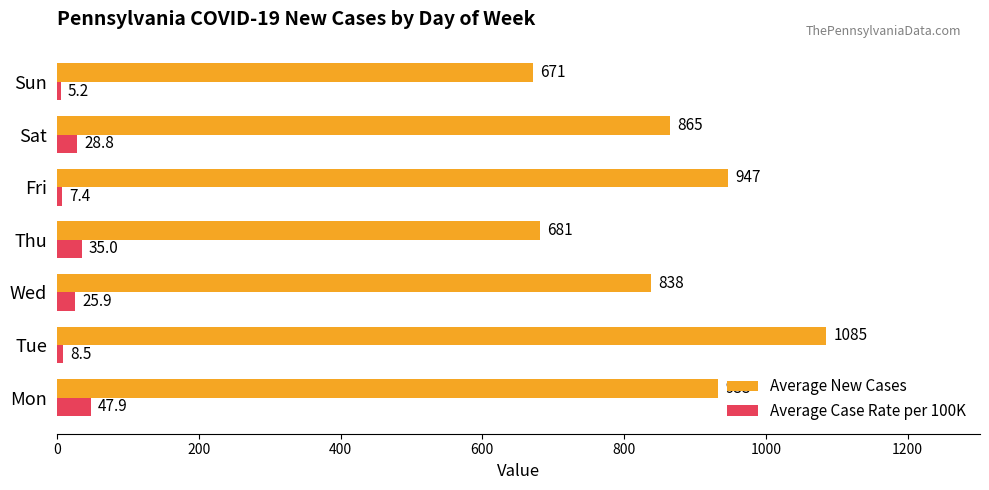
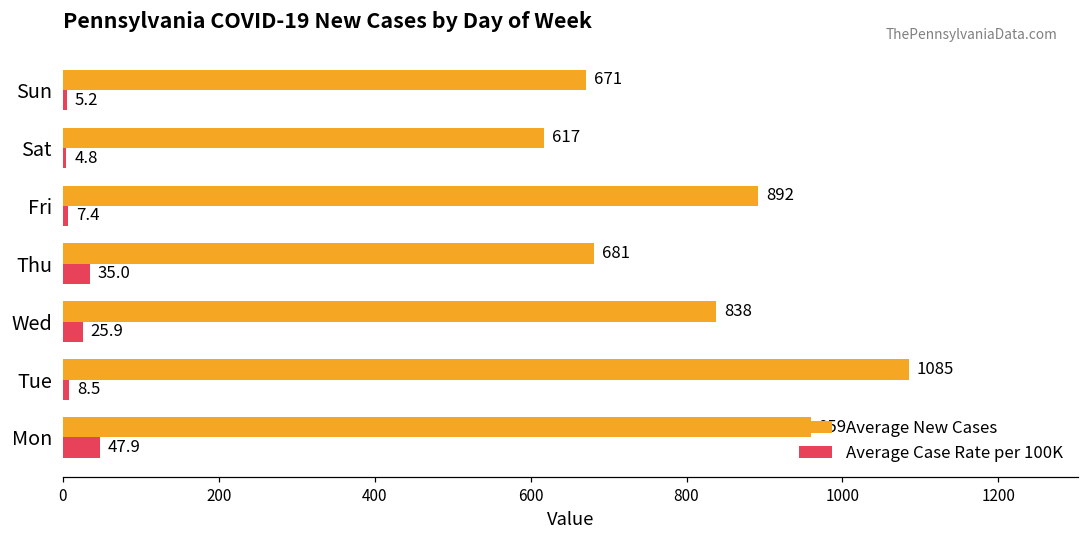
  {
    "Average New Cases": {
      "Sun": 671,
-     "Sat": 865,
-     "Fri": 947,
+     "Sat": 617,
+     "Fri": 892,
      "Thu": 681,
      "Wed": 838,
      "Tue": 1085,
-     "Mon": 933
+     "Mon": 959
    },
    "Average Case Rate per 100K": {
      "Sun": 5.2,
-     "Sat": 28.8,
+     "Sat": 4.8,
      "Fri": 7.4,
      "Thu": 35.0,
      "Wed": 25.9,
      "Tue": 8.5,
      "Mon": 47.9
    }
  }
